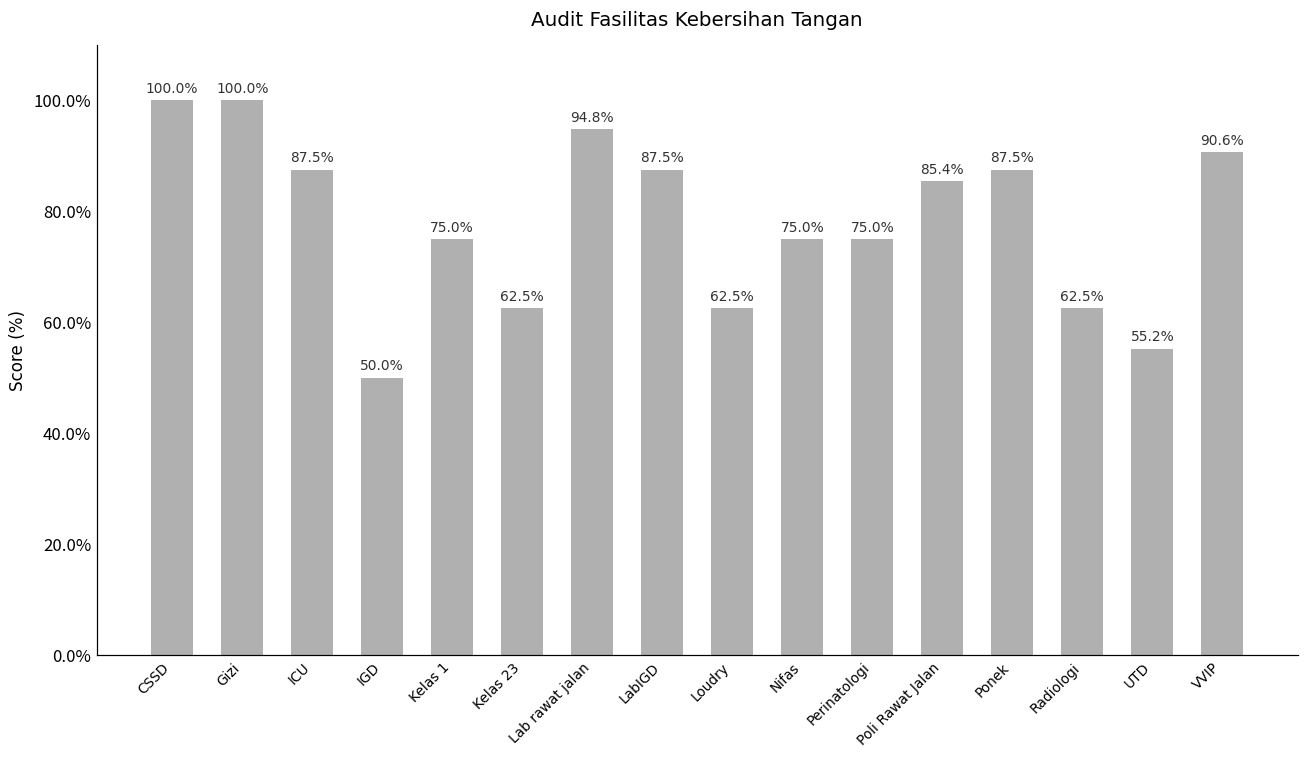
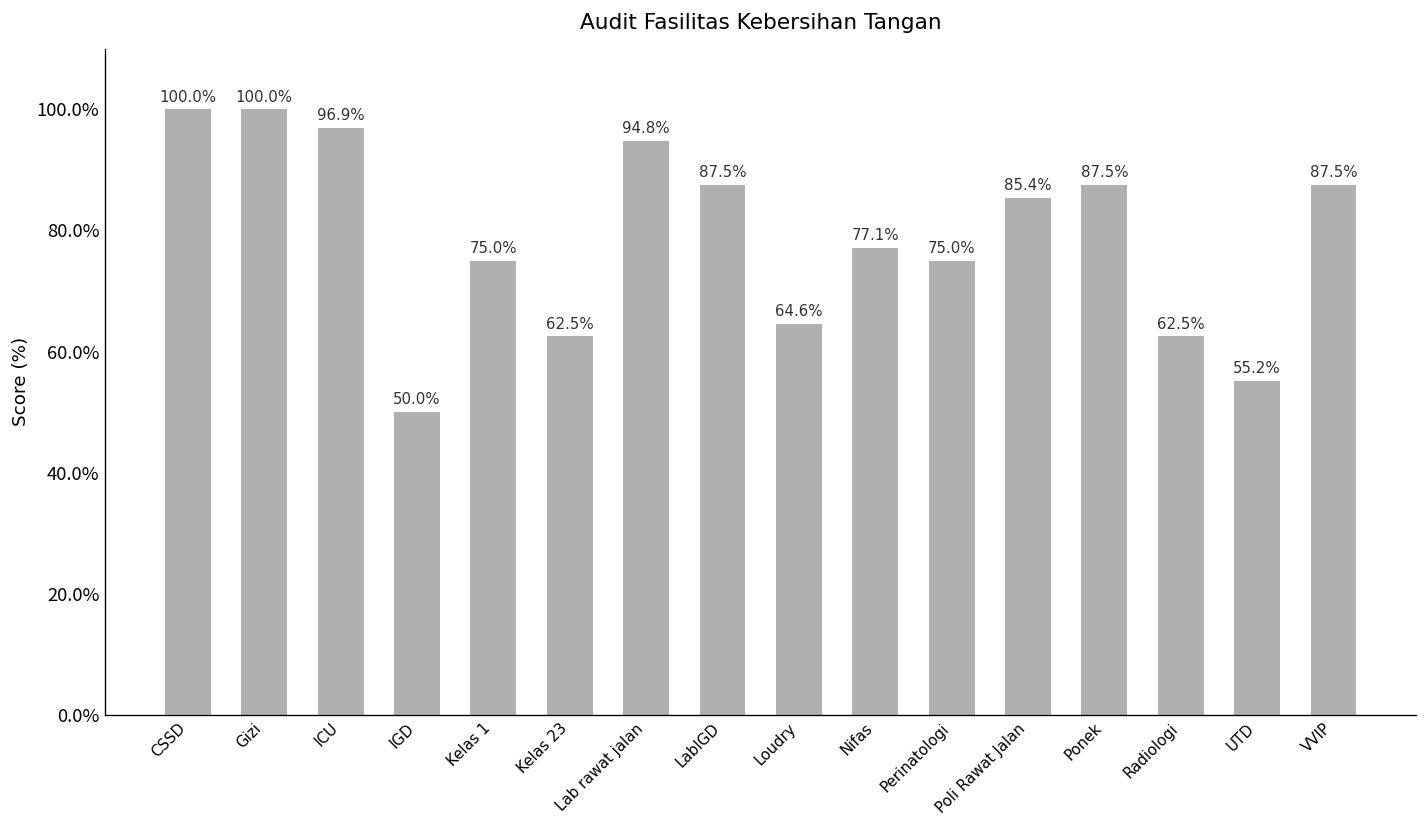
  {
    "CSSD": "100.0%",
    "Gizi": "100.0%",
-   "ICU": "87.5%",
+   "ICU": "96.9%",
    "IGD": "50.0%",
    "Kelas 1": "75.0%",
    "Kelas 23": "62.5%",
    "Lab rawat jalan": "94.8%",
    "LabIGD": "87.5%",
-   "Loudry": "62.5%",
-   "Nifas": "75.0%",
+   "Loudry": "64.6%",
+   "Nifas": "77.1%",
    "Perinatologi": "75.0%",
    "Poli Rawat Jalan": "85.4%",
    "Ponek": "87.5%",
    "Radiologi": "62.5%",
    "UTD": "55.2%",
-   "VVIP": "90.6%"
+   "VVIP": "87.5%"
  }
